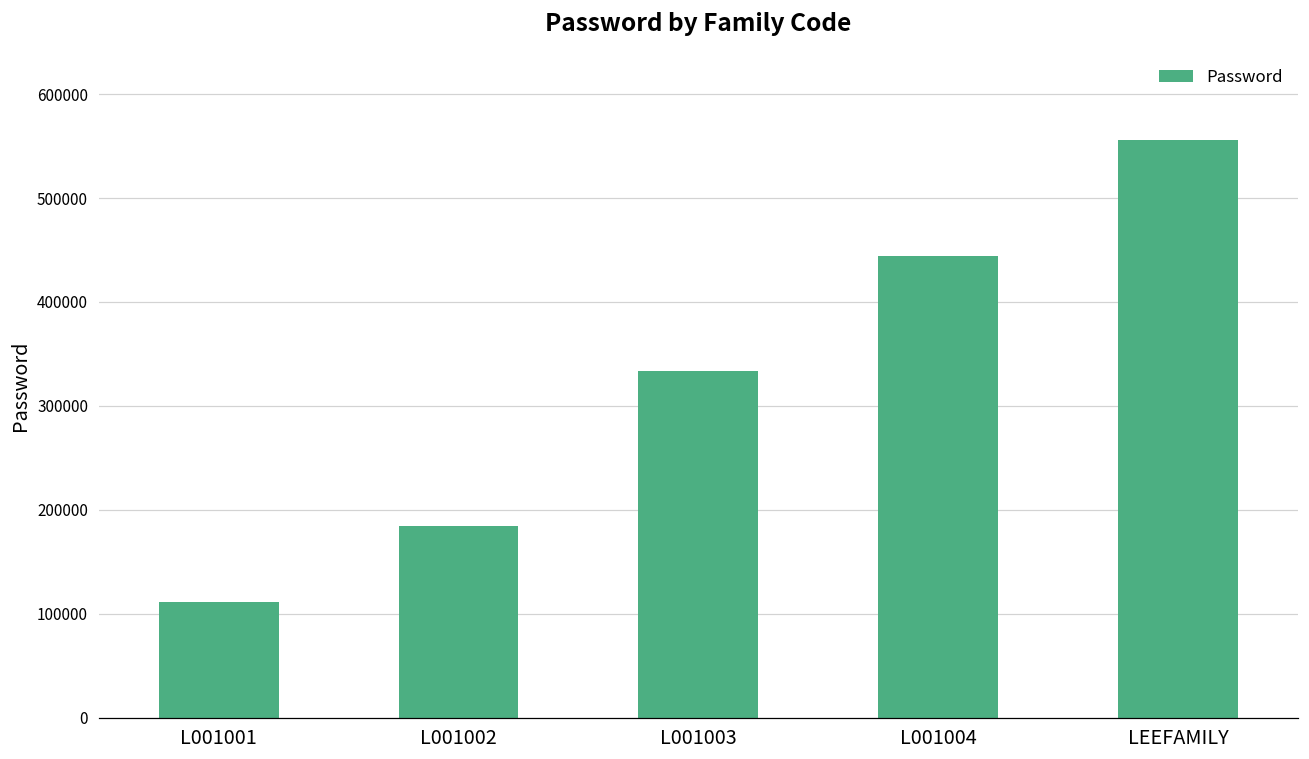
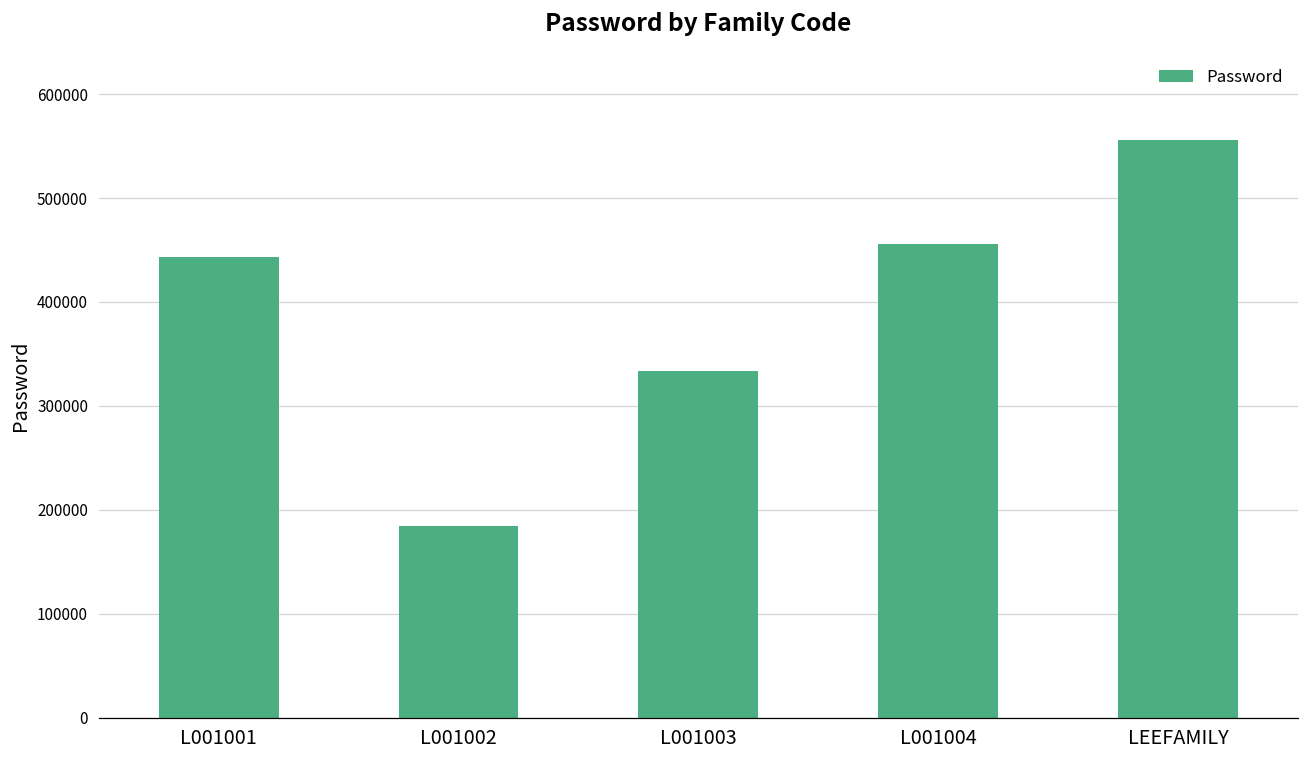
  {
-   "L001001": 110000,
+   "L001001": 440000,
    "L001002": 180000,
    "L001003": 330000,
-   "L001004": 440000,
+   "L001004": 460000,
    "LEEFAMILY": 560000
  }
